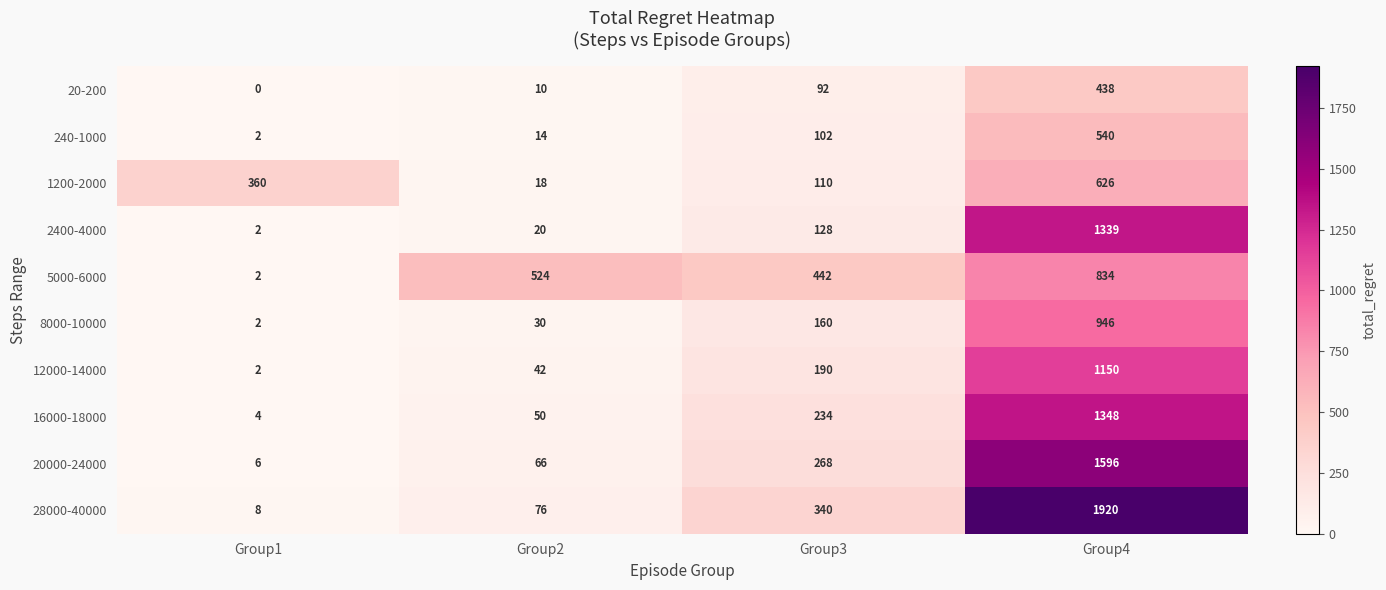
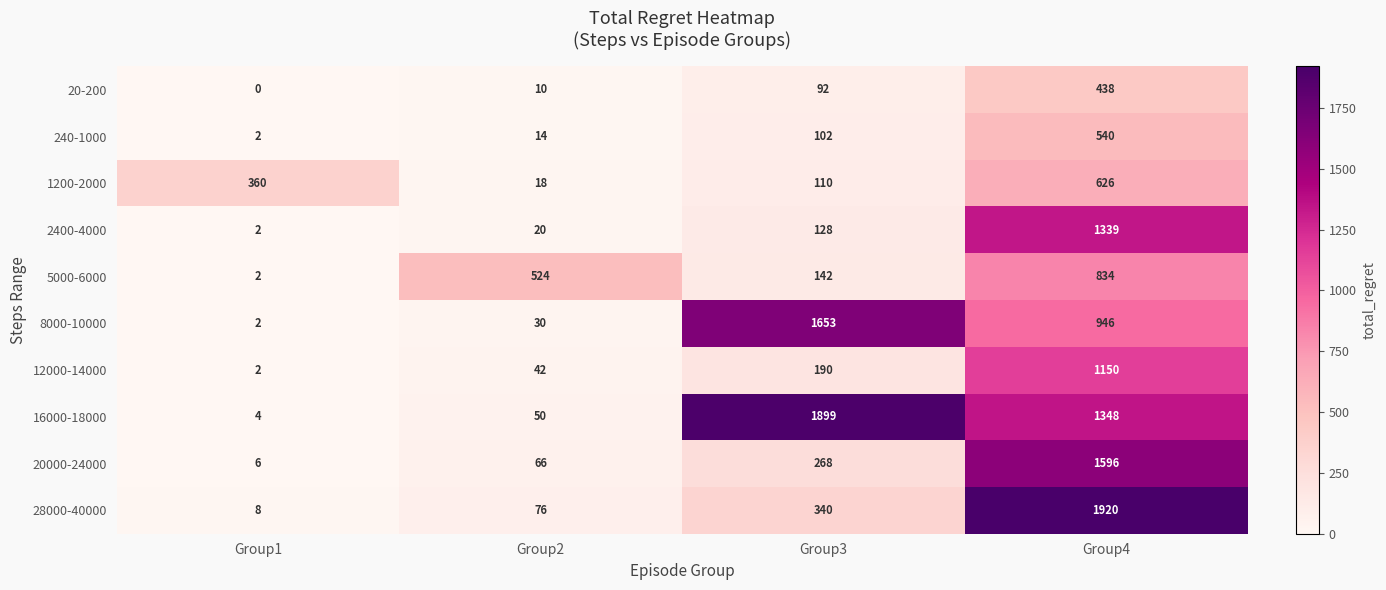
  {
    "20-200": {
      "Group1": 0,
      "Group2": 10,
      "Group3": 92,
      "Group4": 438
    },
    "240-1000": {
      "Group1": 2,
      "Group2": 14,
      "Group3": 102,
      "Group4": 540
    },
    "1200-2000": {
      "Group1": 360,
      "Group2": 18,
      "Group3": 110,
      "Group4": 626
    },
    "2400-4000": {
      "Group1": 2,
      "Group2": 20,
      "Group3": 128,
      "Group4": 1339
    },
    "5000-6000": {
      "Group1": 2,
      "Group2": 524,
-     "Group3": 442,
+     "Group3": 142,
      "Group4": 834
    },
    "8000-10000": {
      "Group1": 2,
      "Group2": 30,
-     "Group3": 160,
+     "Group3": 1653,
      "Group4": 946
    },
    "12000-14000": {
      "Group1": 2,
      "Group2": 42,
      "Group3": 190,
      "Group4": 1150
    },
    "16000-18000": {
      "Group1": 4,
      "Group2": 50,
-     "Group3": 234,
+     "Group3": 1899,
      "Group4": 1348
    },
    "20000-24000": {
      "Group1": 6,
      "Group2": 66,
      "Group3": 268,
      "Group4": 1596
    },
    "28000-40000": {
      "Group1": 8,
      "Group2": 76,
      "Group3": 340,
      "Group4": 1920
    }
  }
